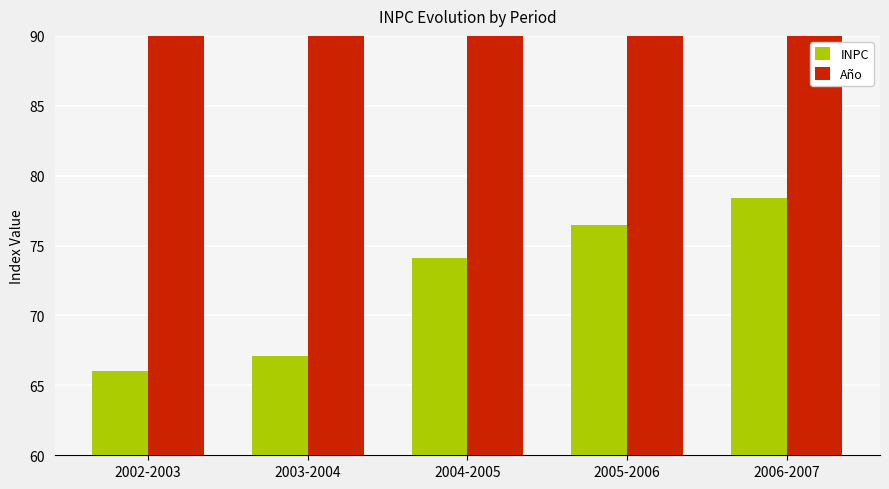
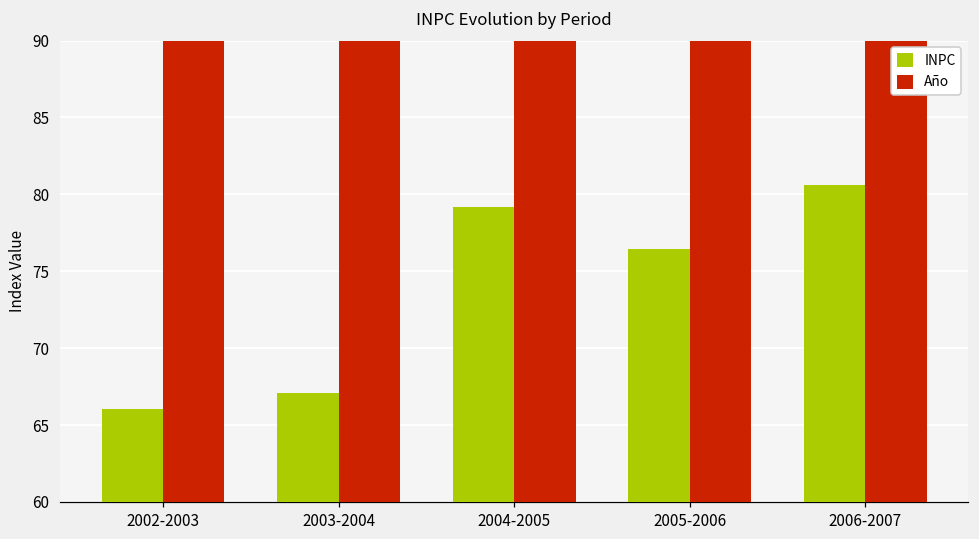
  {
    "INPC": {
      "2002-2003": 66.0,
      "2003-2004": 67.1,
-     "2004-2005": 74.1,
+     "2004-2005": 79.2,
      "2005-2006": 76.5,
-     "2006-2007": 78.4
+     "2006-2007": 80.6
    }
  }
